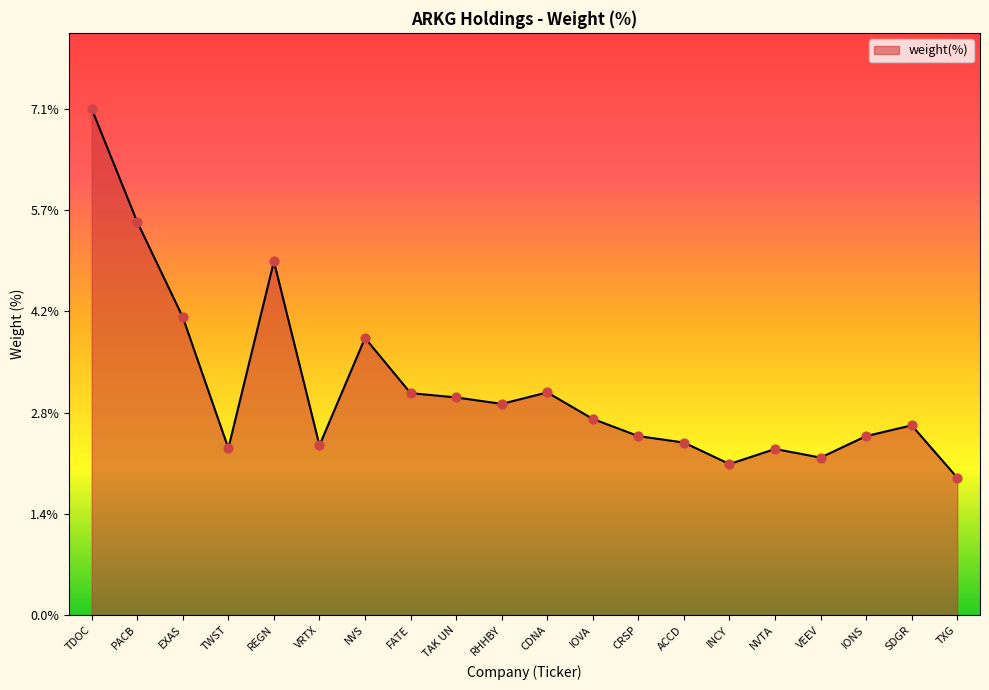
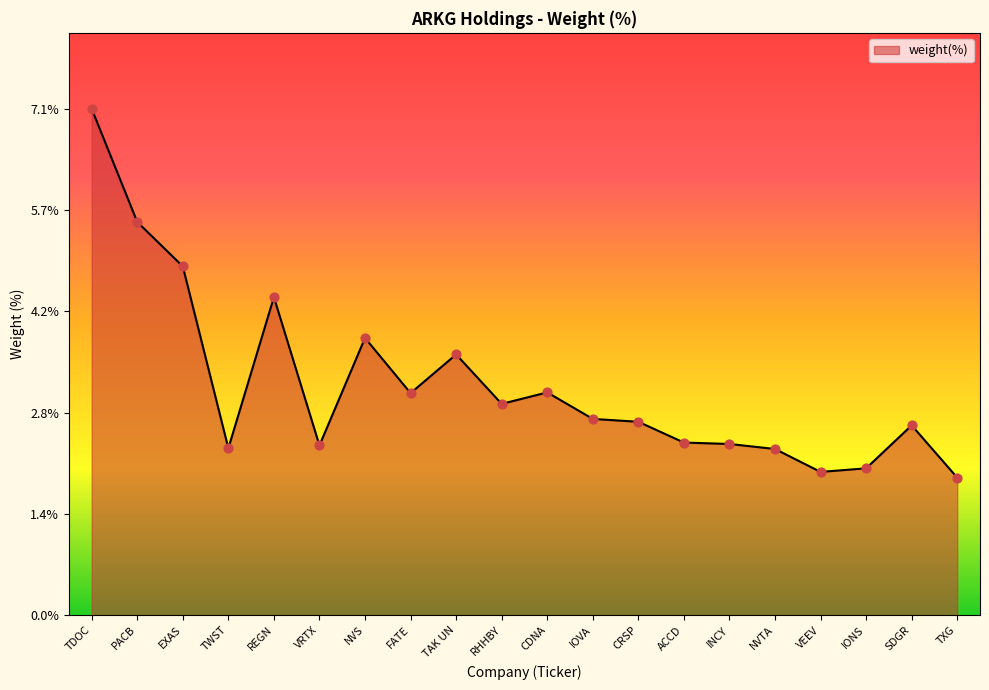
  {
    "TDOC": "7.1%",
    "PACB": "5.5%",
-   "EXAS": "4.2%",
+   "EXAS": "4.9%",
    "TWST": "2.3%",
-   "REGN": "4.9%",
+   "REGN": "4.4%",
    "VRTX": "2.4%",
    "NVS": "3.9%",
    "FATE": "3.1%",
-   "TAK UN": "3.0%",
+   "TAK UN": "3.6%",
    "RHHBY": "3.0%",
    "CDNA": "3.1%",
    "IOVA": "2.7%",
-   "CRSP": "2.5%",
+   "CRSP": "2.7%",
    "ACCD": "2.4%",
-   "INCY": "2.1%",
+   "INCY": "2.4%",
    "NVTA": "2.3%",
-   "VEEV": "2.2%",
-   "IONS": "2.5%",
+   "VEEV": "2.0%",
+   "IONS": "2.1%",
    "SDGR": "2.7%",
    "TXG": "1.9%"
  }
